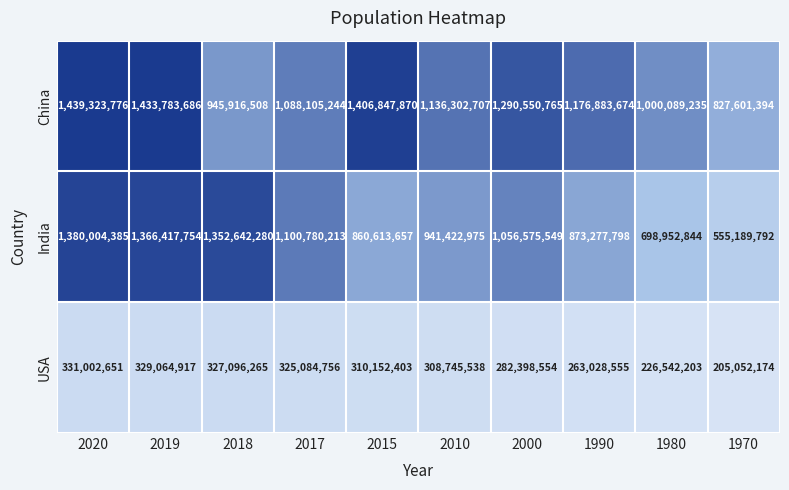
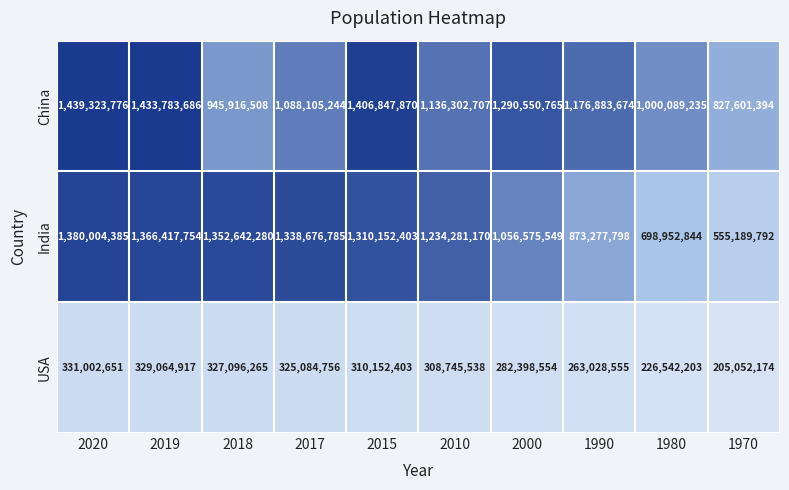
  {
    "China": {
      "2020": "1,439,323,776",
      "2019": "1,433,783,686",
      "2018": "945,916,508",
      "2017": "1,088,105,244",
      "2015": "1,406,847,870",
      "2010": "1,136,302,707",
      "2000": "1,290,550,765",
      "1990": "1,176,883,674",
      "1980": "1,000,089,235",
      "1970": "827,601,394"
    },
    "India": {
      "2020": "1,380,004,385",
      "2019": "1,366,417,754",
      "2018": "1,352,642,280",
-     "2017": "1,100,780,213",
-     "2015": "860,613,657",
-     "2010": "941,422,975",
+     "2017": "1,338,676,785",
+     "2015": "1,310,152,403",
+     "2010": "1,234,281,170",
      "2000": "1,056,575,549",
      "1990": "873,277,798",
      "1980": "698,952,844",
      "1970": "555,189,792"
    },
    "USA": {
      "2020": "331,002,651",
      "2019": "329,064,917",
      "2018": "327,096,265",
      "2017": "325,084,756",
      "2015": "310,152,403",
      "2010": "308,745,538",
      "2000": "282,398,554",
      "1990": "263,028,555",
      "1980": "226,542,203",
      "1970": "205,052,174"
    }
  }
